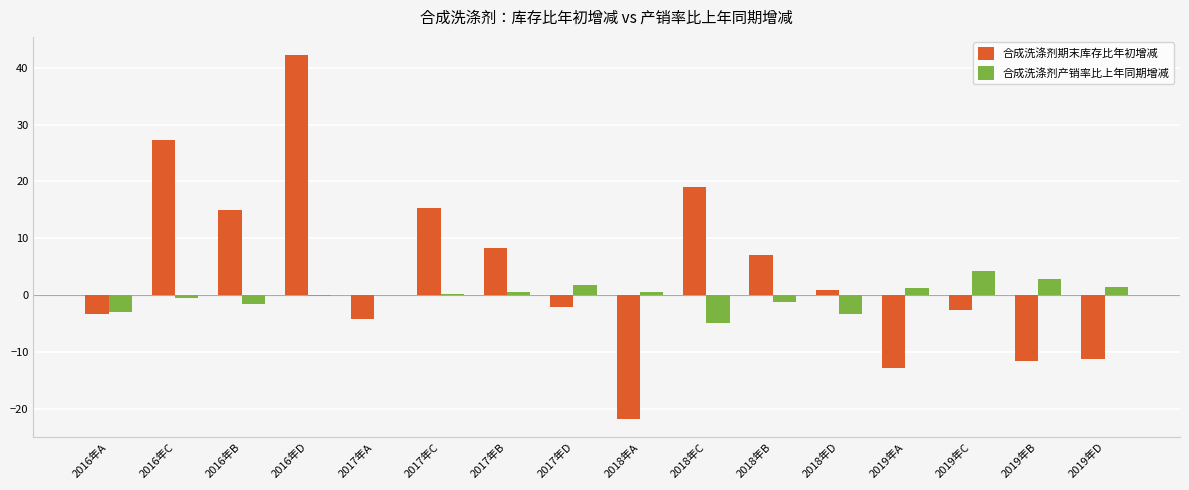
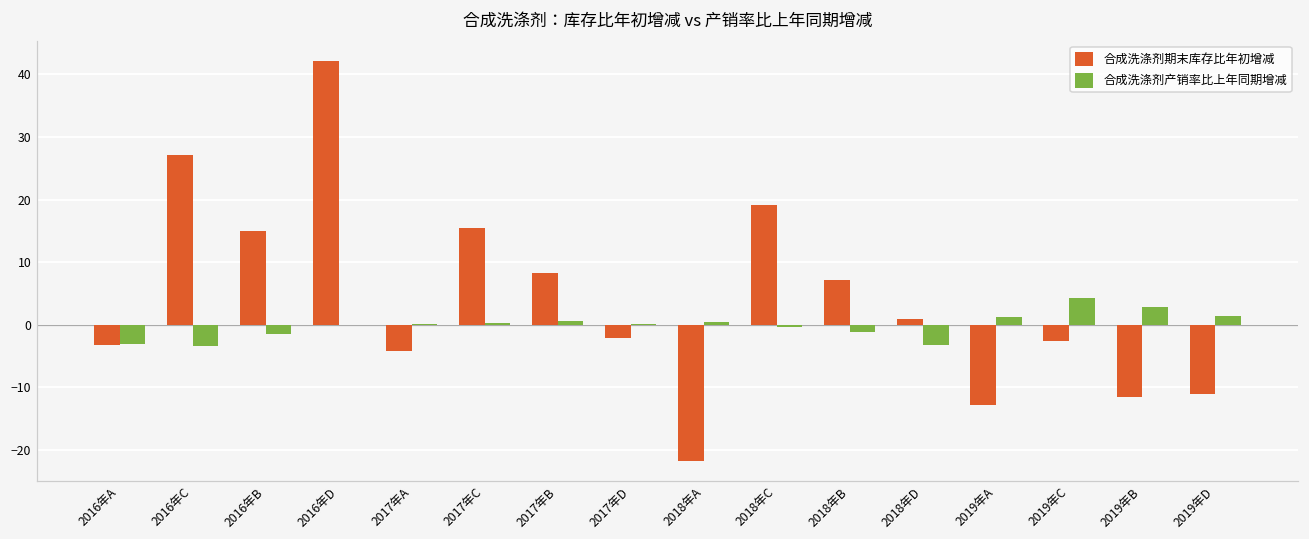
  {
    "合成洗涤剂期末库存比年初增减": {
      "2016年A": -3,
      "2016年C": 27,
      "2016年B": 15,
      "2016年D": 42,
      "2017年A": -4,
      "2017年C": 15,
      "2017年B": 8,
      "2017年D": -2,
      "2018年A": -22,
      "2018年C": 19,
      "2018年B": 7,
      "2018年D": 1,
      "2019年A": -13,
      "2019年C": -3,
      "2019年B": -12,
      "2019年D": -11
    },
    "合成洗涤剂产销率比上年同期增减": {
      "2016年A": -3,
-     "2016年C": 0,
+     "2016年C": -3,
      "2016年B": -2,
      "2017年B": 1,
-     "2017年D": 2,
+     "2017年D": 0,
      "2018年A": 1,
-     "2018年C": -5,
+     "2018年C": 0,
      "2018年B": -1,
      "2018年D": -3,
      "2019年A": 1,
      "2019年C": 4,
      "2019年B": 3,
      "2019年D": 1
    }
  }
